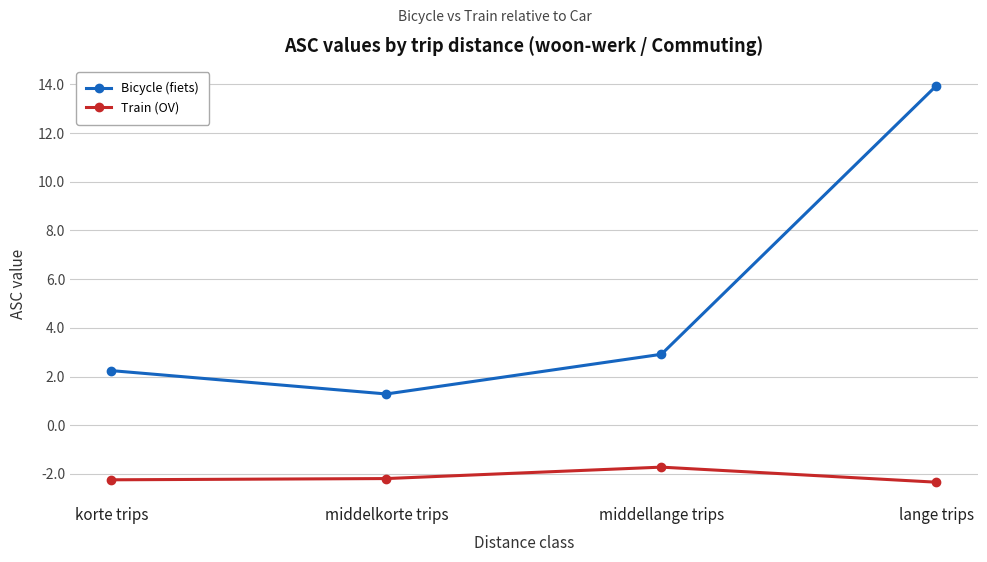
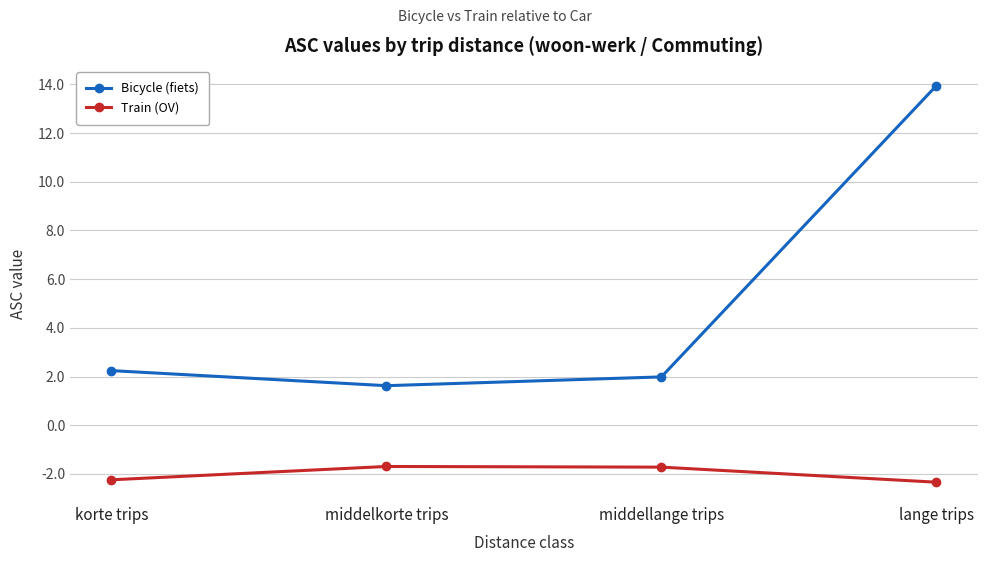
  {
    "Bicycle (fiets)": {
      "korte trips": 2.2,
-     "middelkorte trips": 1.3,
-     "middellange trips": 2.9,
+     "middelkorte trips": 1.6,
+     "middellange trips": 2.0,
      "lange trips": 13.9
    },
    "Train (OV)": {
      "korte trips": -2.2,
-     "middelkorte trips": -2.2,
+     "middelkorte trips": -1.7,
      "middellange trips": -1.7,
      "lange trips": -2.3
    }
  }
